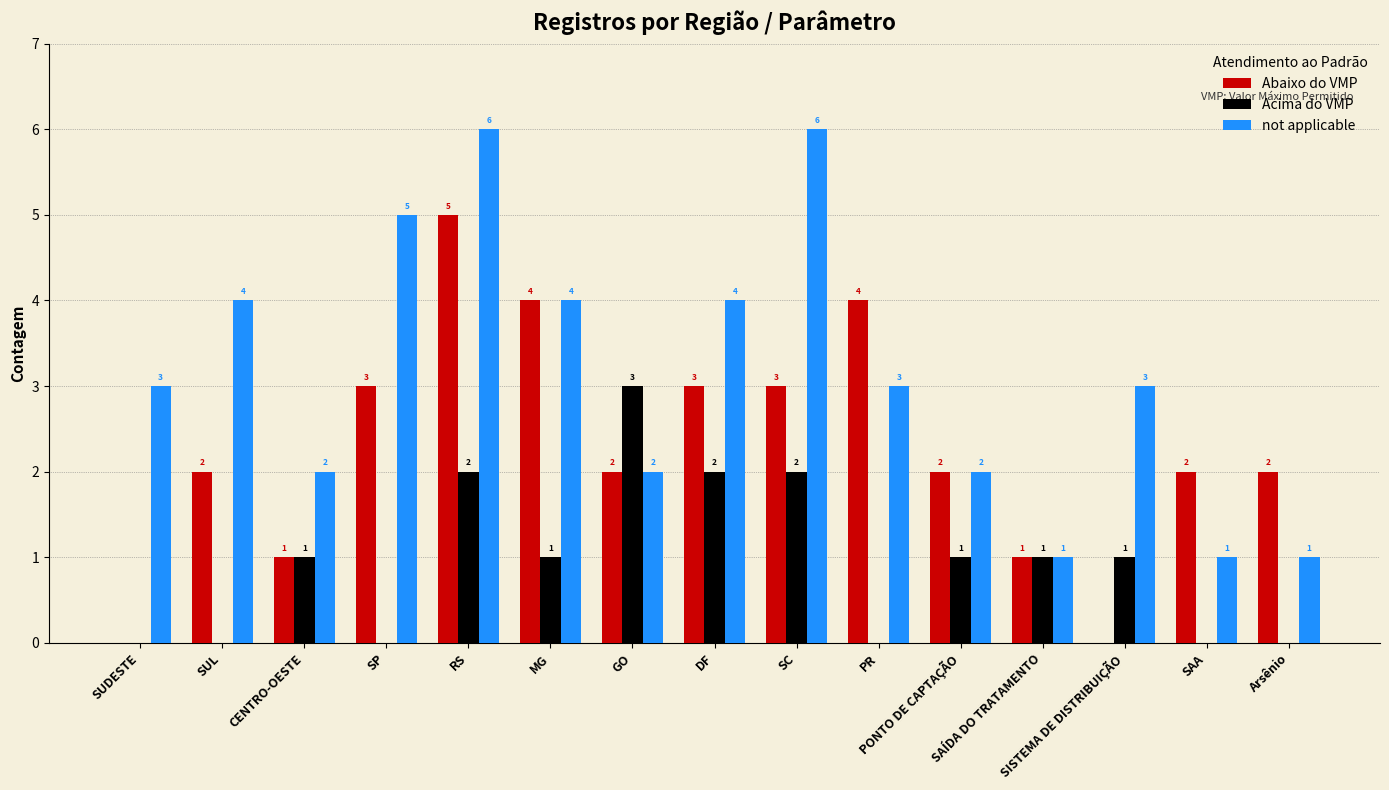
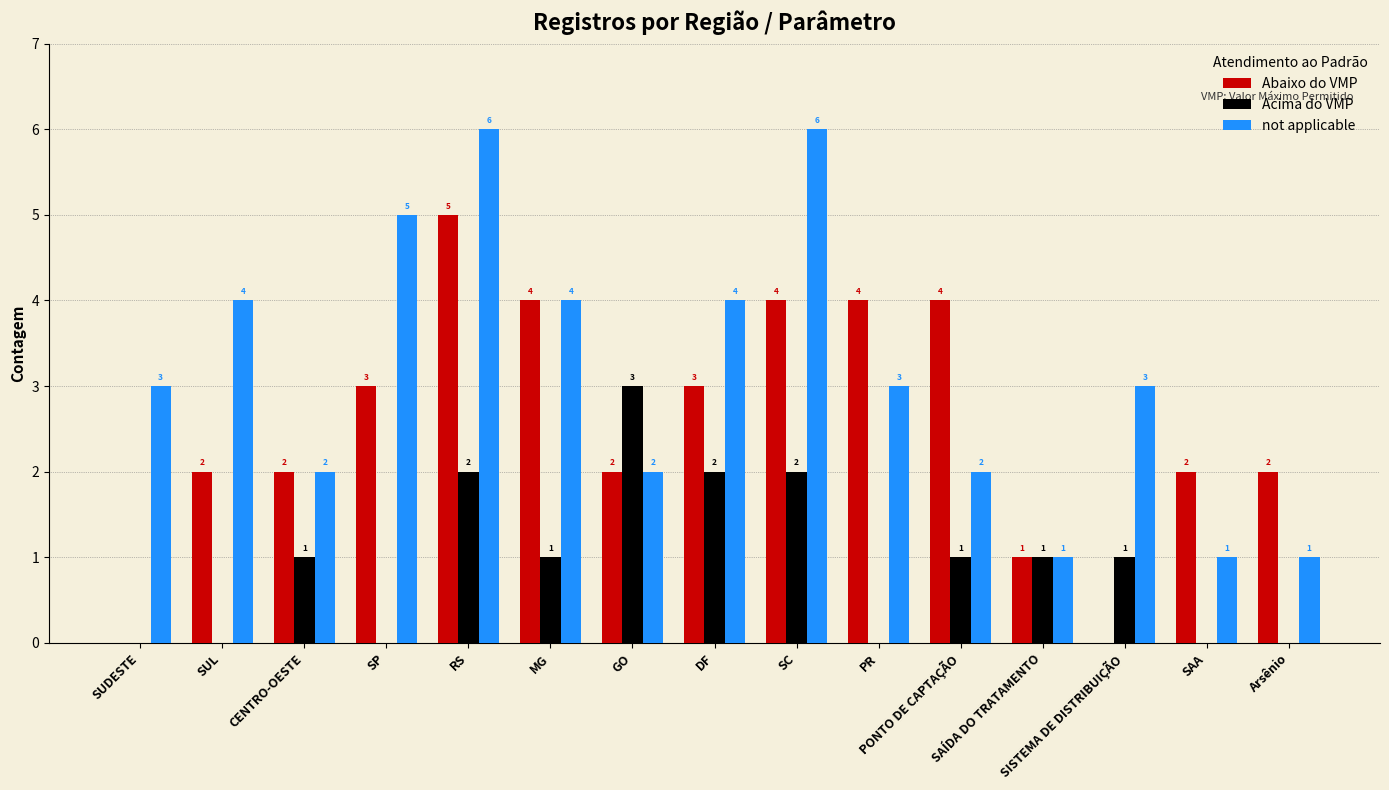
  {
    "Abaixo do VMP": {
      "SUL": 2,
-     "CENTRO-OESTE": 1,
+     "CENTRO-OESTE": 2,
      "SP": 3,
      "RS": 5,
      "MG": 4,
      "GO": 2,
      "DF": 3,
-     "SC": 3,
+     "SC": 4,
      "PR": 4,
-     "PONTO DE CAPTAÇÃO": 2,
+     "PONTO DE CAPTAÇÃO": 4,
      "SAÍDA DO TRATAMENTO": 1,
      "SAA": 2,
      "Arsênio": 2
    },
    "Acima do VMP": {
      "CENTRO-OESTE": 1,
      "RS": 2,
      "MG": 1,
      "GO": 3,
      "DF": 2,
      "SC": 2,
      "PONTO DE CAPTAÇÃO": 1,
      "SAÍDA DO TRATAMENTO": 1,
      "SISTEMA DE DISTRIBUIÇÃO": 1
    },
    "not applicable": {
      "SUDESTE": 3,
      "SUL": 4,
      "CENTRO-OESTE": 2,
      "SP": 5,
      "RS": 6,
      "MG": 4,
      "GO": 2,
      "DF": 4,
      "SC": 6,
      "PR": 3,
      "PONTO DE CAPTAÇÃO": 2,
      "SAÍDA DO TRATAMENTO": 1,
      "SISTEMA DE DISTRIBUIÇÃO": 3,
      "SAA": 1,
      "Arsênio": 1
    }
  }
